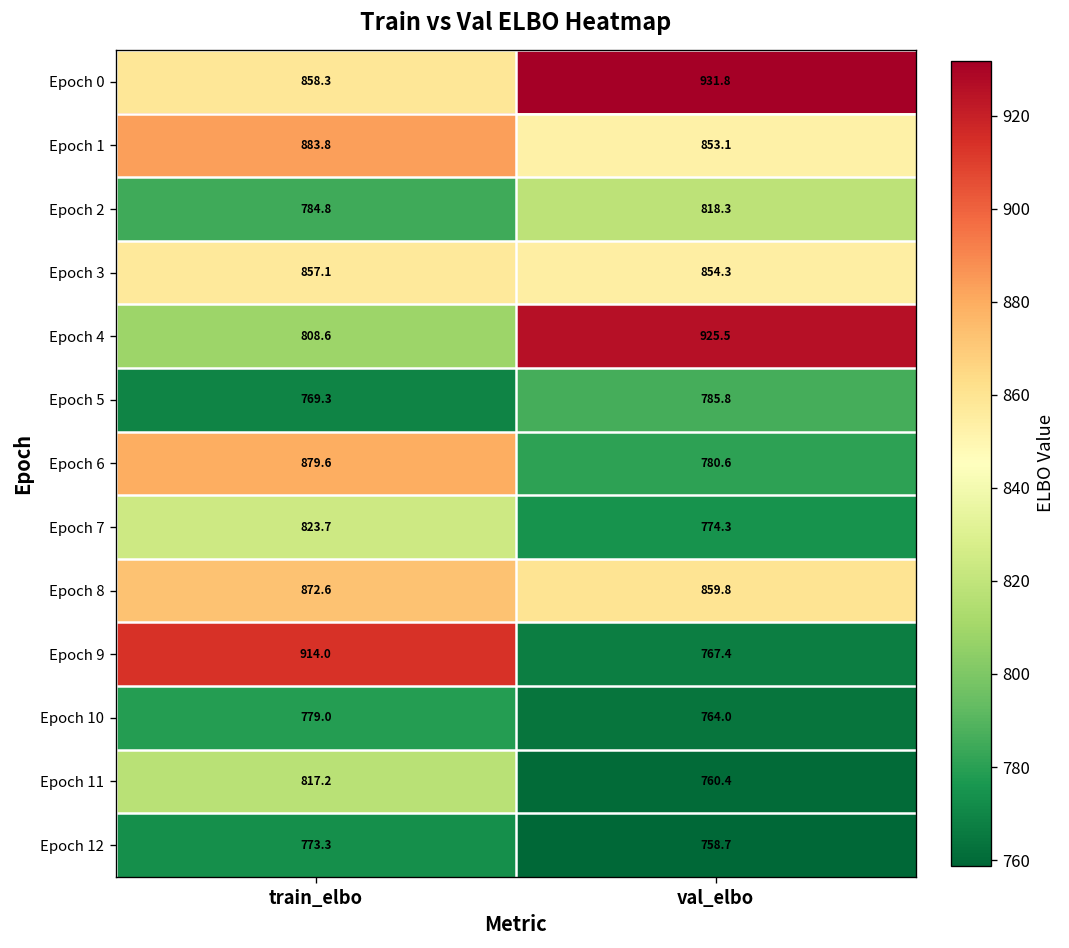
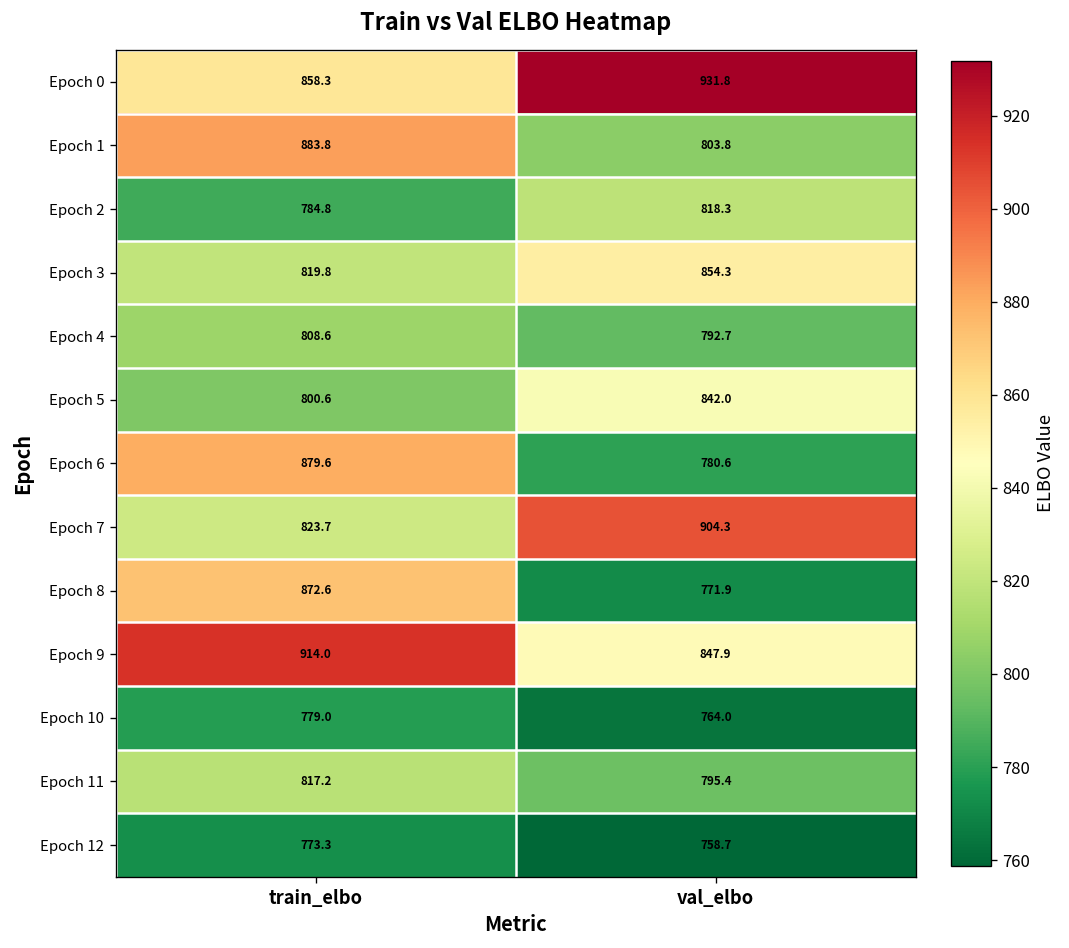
  {
    "Epoch 0": {
      "train_elbo": 858.3,
      "val_elbo": 931.8
    },
    "Epoch 1": {
      "train_elbo": 883.8,
-     "val_elbo": 853.1
+     "val_elbo": 803.8
    },
    "Epoch 2": {
      "train_elbo": 784.8,
      "val_elbo": 818.3
    },
    "Epoch 3": {
-     "train_elbo": 857.1,
+     "train_elbo": 819.8,
      "val_elbo": 854.3
    },
    "Epoch 4": {
      "train_elbo": 808.6,
-     "val_elbo": 925.5
+     "val_elbo": 792.7
    },
    "Epoch 5": {
-     "train_elbo": 769.3,
-     "val_elbo": 785.8
+     "train_elbo": 800.6,
+     "val_elbo": 842.0
    },
    "Epoch 6": {
      "train_elbo": 879.6,
      "val_elbo": 780.6
    },
    "Epoch 7": {
      "train_elbo": 823.7,
-     "val_elbo": 774.3
+     "val_elbo": 904.3
    },
    "Epoch 8": {
      "train_elbo": 872.6,
-     "val_elbo": 859.8
+     "val_elbo": 771.9
    },
    "Epoch 9": {
      "train_elbo": 914.0,
-     "val_elbo": 767.4
+     "val_elbo": 847.9
    },
    "Epoch 10": {
      "train_elbo": 779.0,
      "val_elbo": 764.0
    },
    "Epoch 11": {
      "train_elbo": 817.2,
-     "val_elbo": 760.4
+     "val_elbo": 795.4
    },
    "Epoch 12": {
      "train_elbo": 773.3,
      "val_elbo": 758.7
    }
  }
